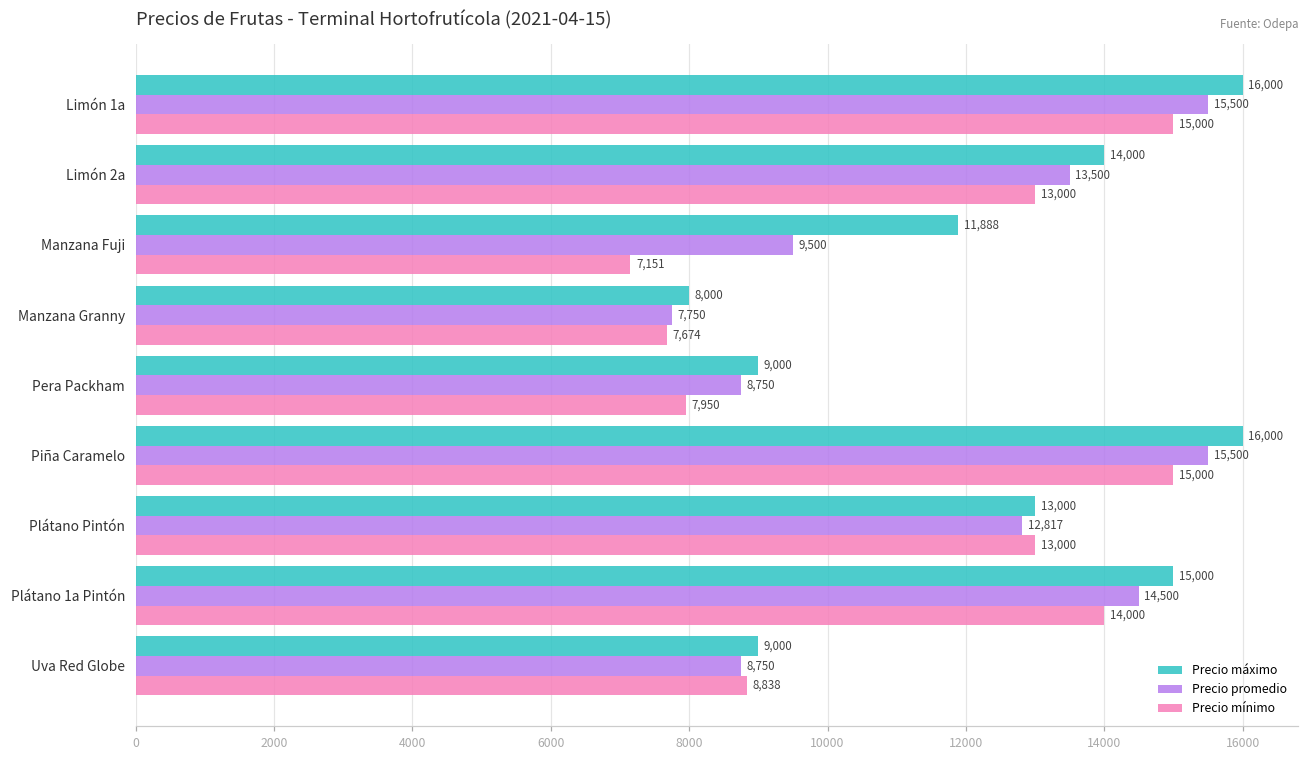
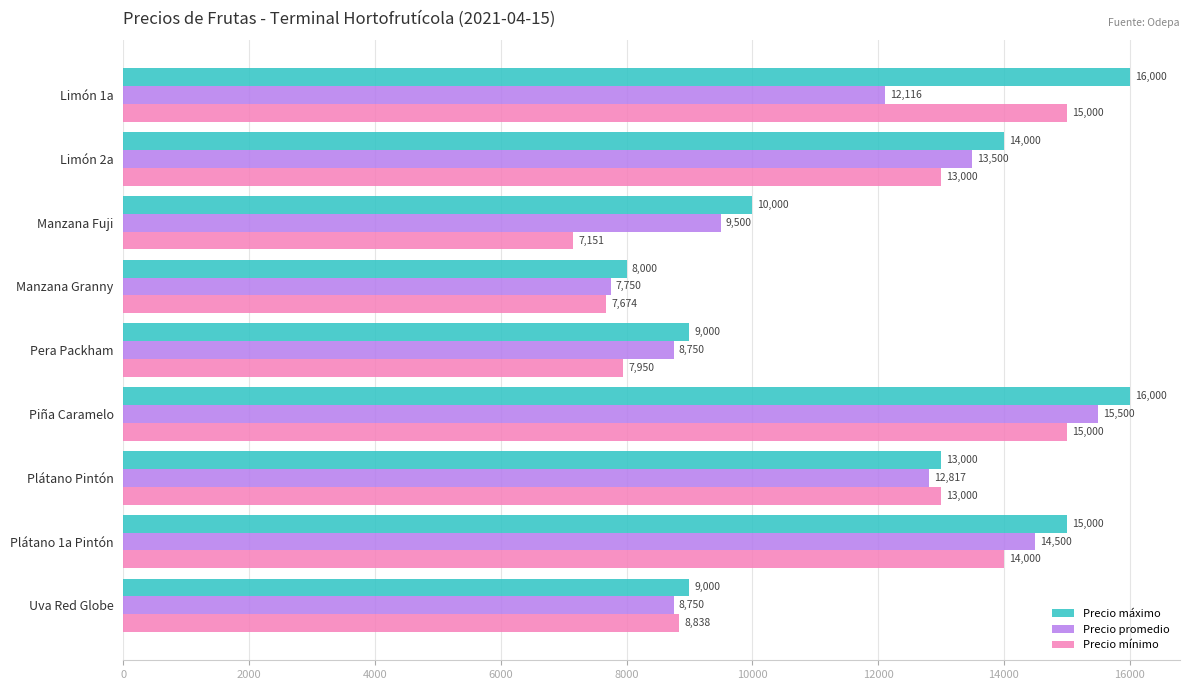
  {
    "Precio máximo": {
      "Limón 1a": "16,000",
      "Limón 2a": "14,000",
-     "Manzana Fuji": "11,888",
+     "Manzana Fuji": "10,000",
      "Manzana Granny": "8,000",
      "Pera Packham": "9,000",
      "Piña Caramelo": "16,000",
      "Plátano Pintón": "13,000",
      "Plátano 1a Pintón": "15,000",
      "Uva Red Globe": "9,000"
    },
    "Precio promedio": {
-     "Limón 1a": "15,500",
+     "Limón 1a": "12,116",
      "Limón 2a": "13,500",
      "Manzana Fuji": "9,500",
      "Manzana Granny": "7,750",
      "Pera Packham": "8,750",
      "Piña Caramelo": "15,500",
      "Plátano Pintón": "12,817",
      "Plátano 1a Pintón": "14,500",
      "Uva Red Globe": "8,750"
    },
    "Precio mínimo": {
      "Limón 1a": "15,000",
      "Limón 2a": "13,000",
      "Manzana Fuji": "7,151",
      "Manzana Granny": "7,674",
      "Pera Packham": "7,950",
      "Piña Caramelo": "15,000",
      "Plátano Pintón": "13,000",
      "Plátano 1a Pintón": "14,000",
      "Uva Red Globe": "8,838"
    }
  }
